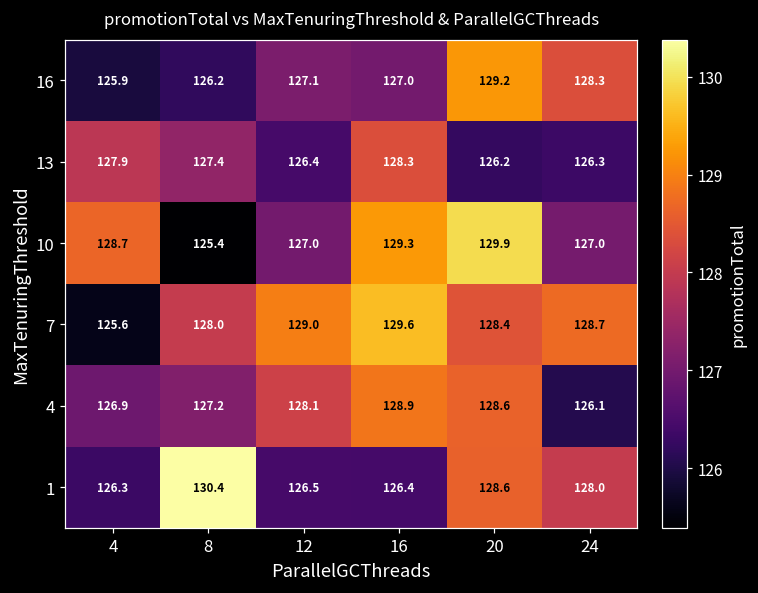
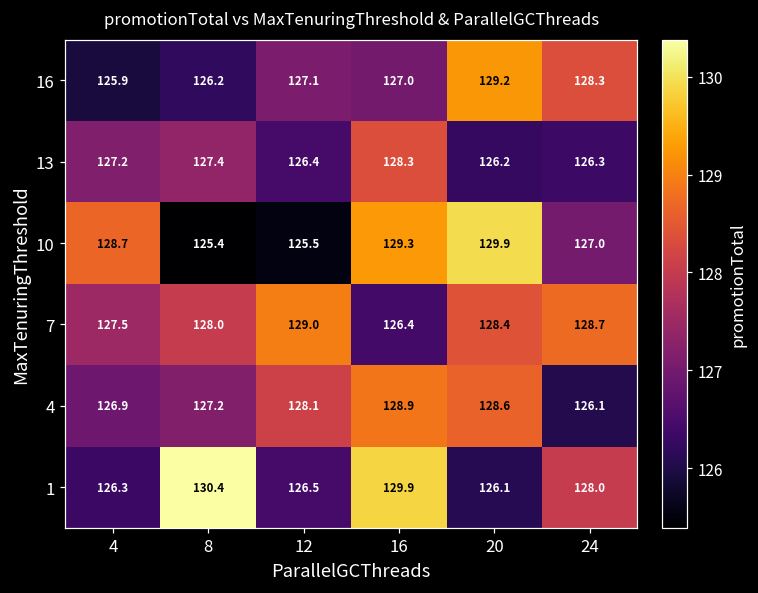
  {
    "16": {
      "4": 125.9,
      "8": 126.2,
      "12": 127.1,
      "16": 127.0,
      "20": 129.2,
      "24": 128.3
    },
    "13": {
-     "4": 127.9,
+     "4": 127.2,
      "8": 127.4,
      "12": 126.4,
      "16": 128.3,
      "20": 126.2,
      "24": 126.3
    },
    "10": {
      "4": 128.7,
      "8": 125.4,
-     "12": 127.0,
+     "12": 125.5,
      "16": 129.3,
      "20": 129.9,
      "24": 127.0
    },
    "7": {
-     "4": 125.6,
+     "4": 127.5,
      "8": 128.0,
      "12": 129.0,
-     "16": 129.6,
+     "16": 126.4,
      "20": 128.4,
      "24": 128.7
    },
    "4": {
      "4": 126.9,
      "8": 127.2,
      "12": 128.1,
      "16": 128.9,
      "20": 128.6,
      "24": 126.1
    },
    "1": {
      "4": 126.3,
      "8": 130.4,
      "12": 126.5,
-     "16": 126.4,
-     "20": 128.6,
+     "16": 129.9,
+     "20": 126.1,
      "24": 128.0
    }
  }
